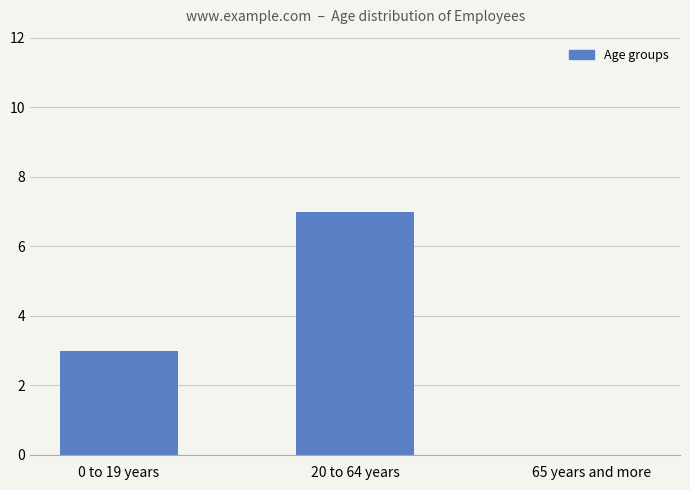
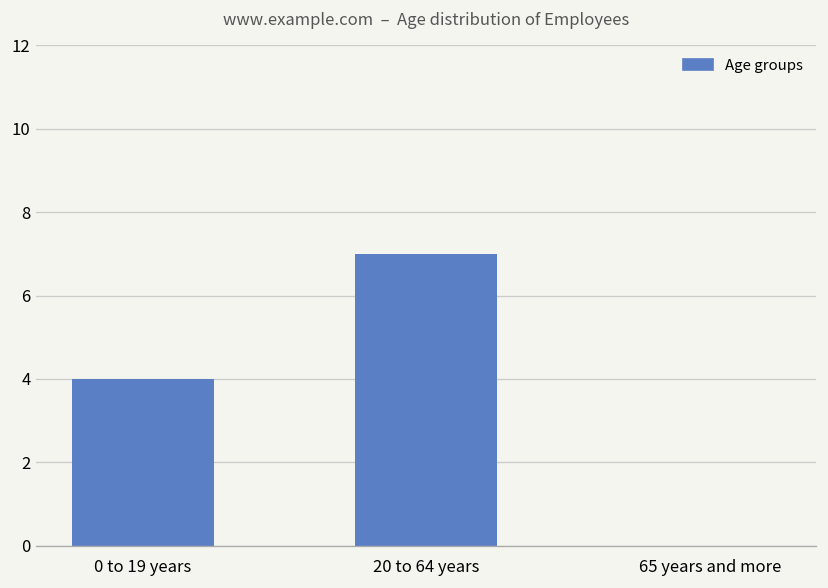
  {
-   "0 to 19 years": 3,
+   "0 to 19 years": 4,
    "20 to 64 years": 7,
    "65 years and more": 0
  }
